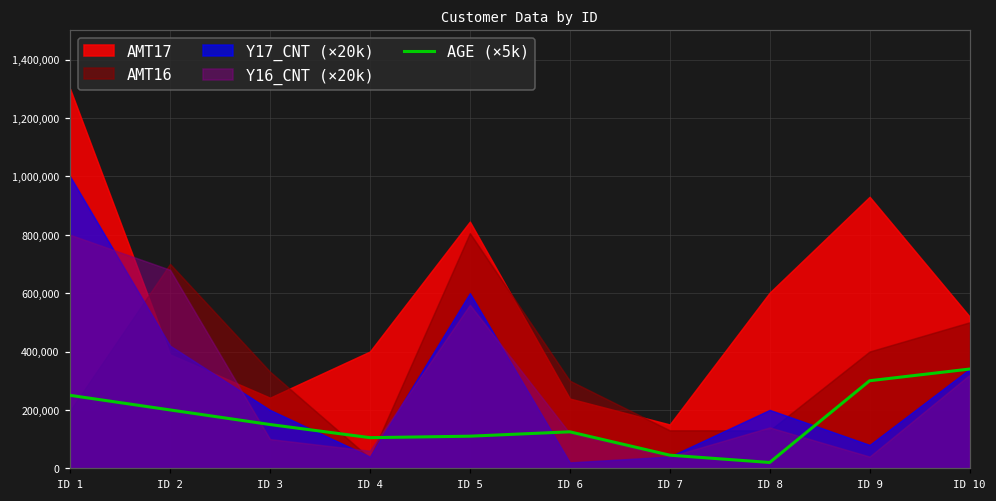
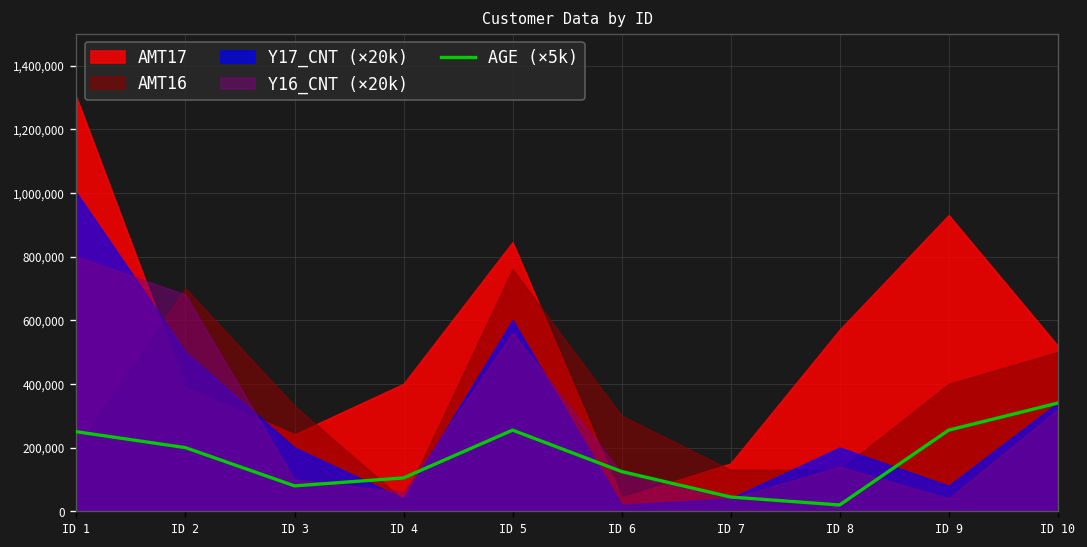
  {
    "AGE (×5k)": {
      "ID 1": "250,000",
      "ID 2": "200,000",
-     "ID 3": "150,000",
+     "ID 3": "80,000",
      "ID 4": "110,000",
-     "ID 5": "110,000",
+     "ID 5": "260,000",
      "ID 8": "20,000",
-     "ID 9": "300,000"
+     "ID 9": "260,000"
    },
    "AMT17": {
      "ID 1": "1,300,000",
      "ID 2": "390,000",
      "ID 3": "240,000",
      "ID 4": "400,000",
      "ID 5": "850,000",
-     "ID 6": "240,000",
+     "ID 6": "40,000",
      "ID 7": "150,000",
-     "ID 8": "600,000",
+     "ID 8": "570,000",
      "ID 9": "930,000",
      "ID 10": "520,000"
    },
    "AMT16": {
      "ID 1": "200,000",
      "ID 2": "700,000",
      "ID 3": "330,000",
-     "ID 5": "810,000",
+     "ID 5": "760,000",
      "ID 6": "300,000",
      "ID 7": "130,000",
      "ID 8": "130,000",
      "ID 9": "400,000",
      "ID 10": "500,000"
    },
    "Y17_CNT (×20k)": {
      "ID 1": "1,000,000",
-     "ID 2": "420,000",
+     "ID 2": "500,000",
      "ID 3": "200,000",
      "ID 5": "600,000",
      "ID 6": "20,000",
      "ID 8": "200,000",
      "ID 9": "80,000"
    },
    "Y16_CNT (×20k)": {
      "ID 1": "800,000",
      "ID 2": "680,000",
      "ID 3": "100,000",
      "ID 4": "60,000",
      "ID 5": "560,000",
      "ID 8": "140,000",
      "ID 9": "40,000",
      "ID 10": "320,000"
    }
  }
